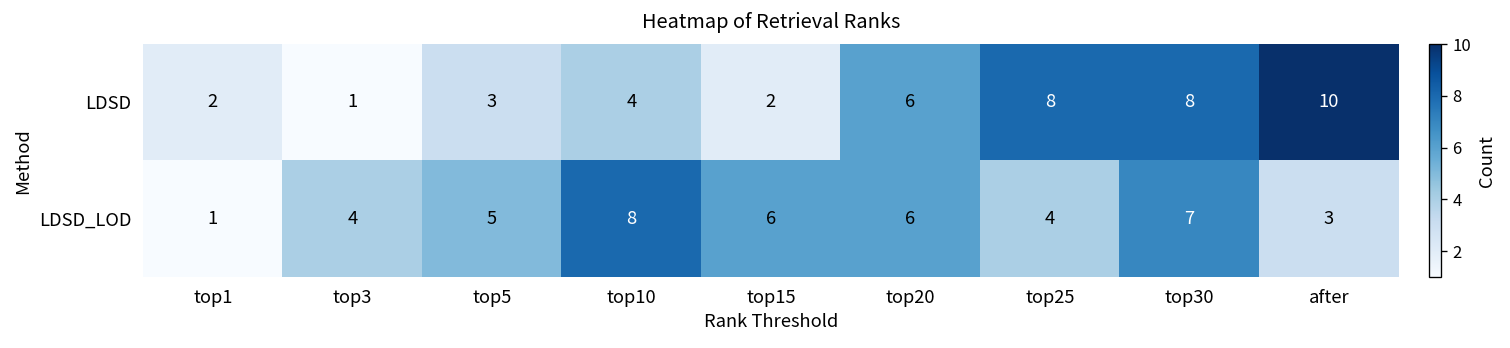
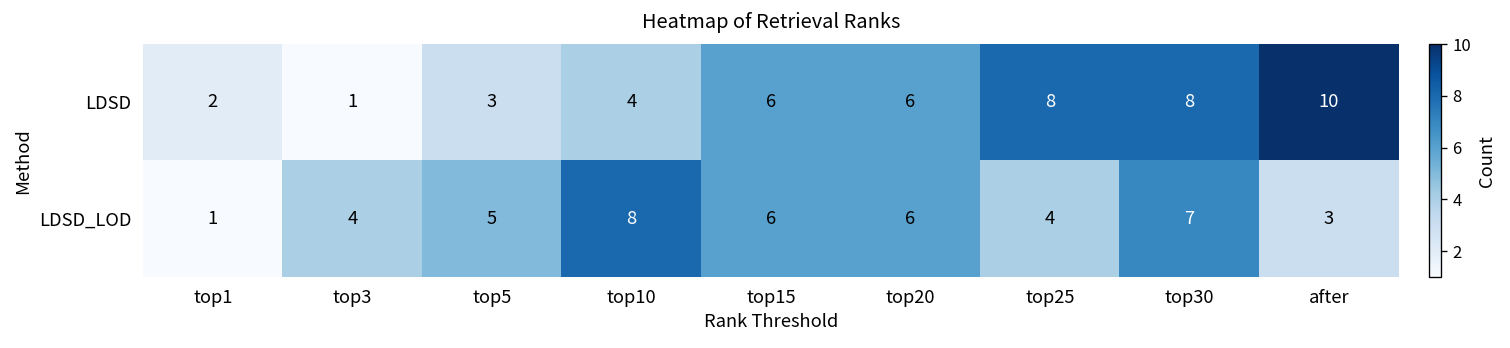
  {
    "LDSD": {
      "top1": 2,
      "top3": 1,
      "top5": 3,
      "top10": 4,
-     "top15": 2,
+     "top15": 6,
      "top20": 6,
      "top25": 8,
      "top30": 8,
      "after": 10
    },
    "LDSD_LOD": {
      "top1": 1,
      "top3": 4,
      "top5": 5,
      "top10": 8,
      "top15": 6,
      "top20": 6,
      "top25": 4,
      "top30": 7,
      "after": 3
    }
  }
